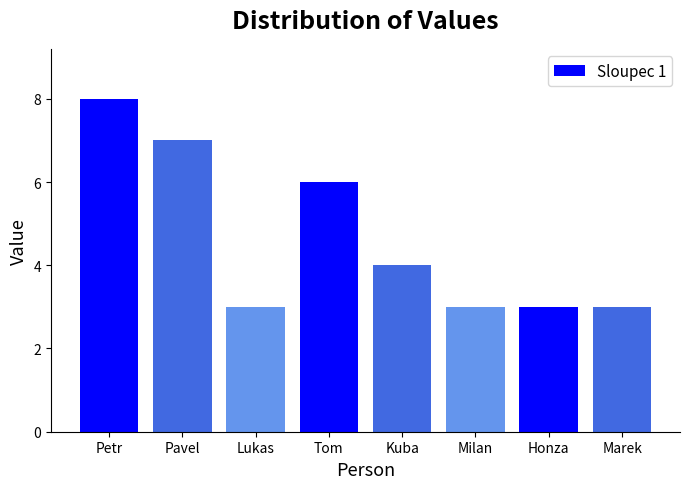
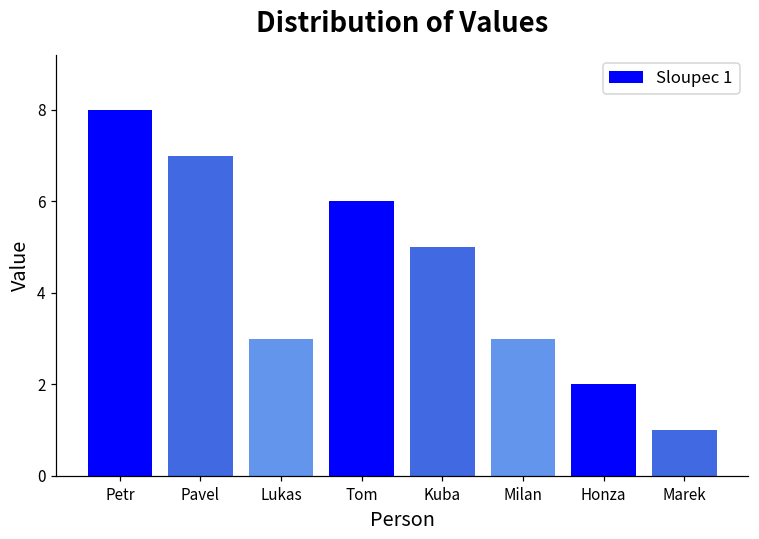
  {
    "Petr": 8,
    "Pavel": 7,
    "Lukas": 3,
    "Tom": 6,
-   "Kuba": 4,
+   "Kuba": 5,
    "Milan": 3,
-   "Honza": 3,
-   "Marek": 3
+   "Honza": 2,
+   "Marek": 1
  }
